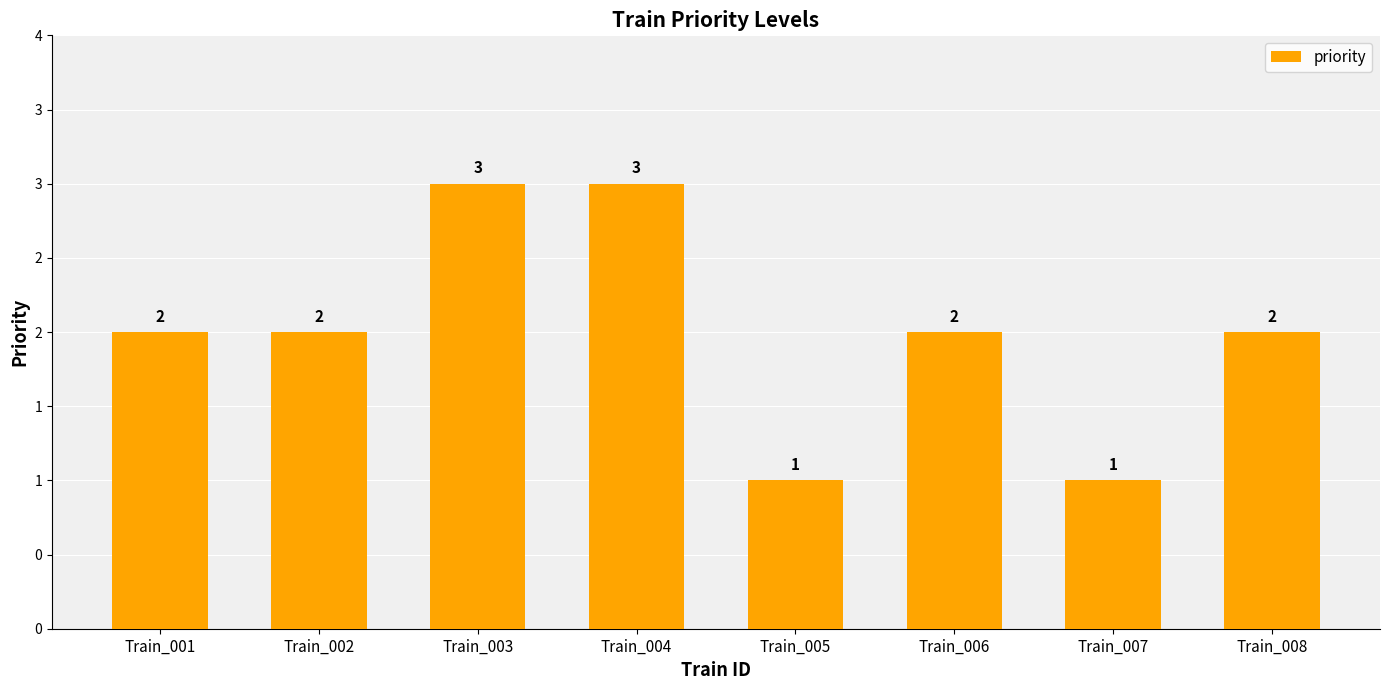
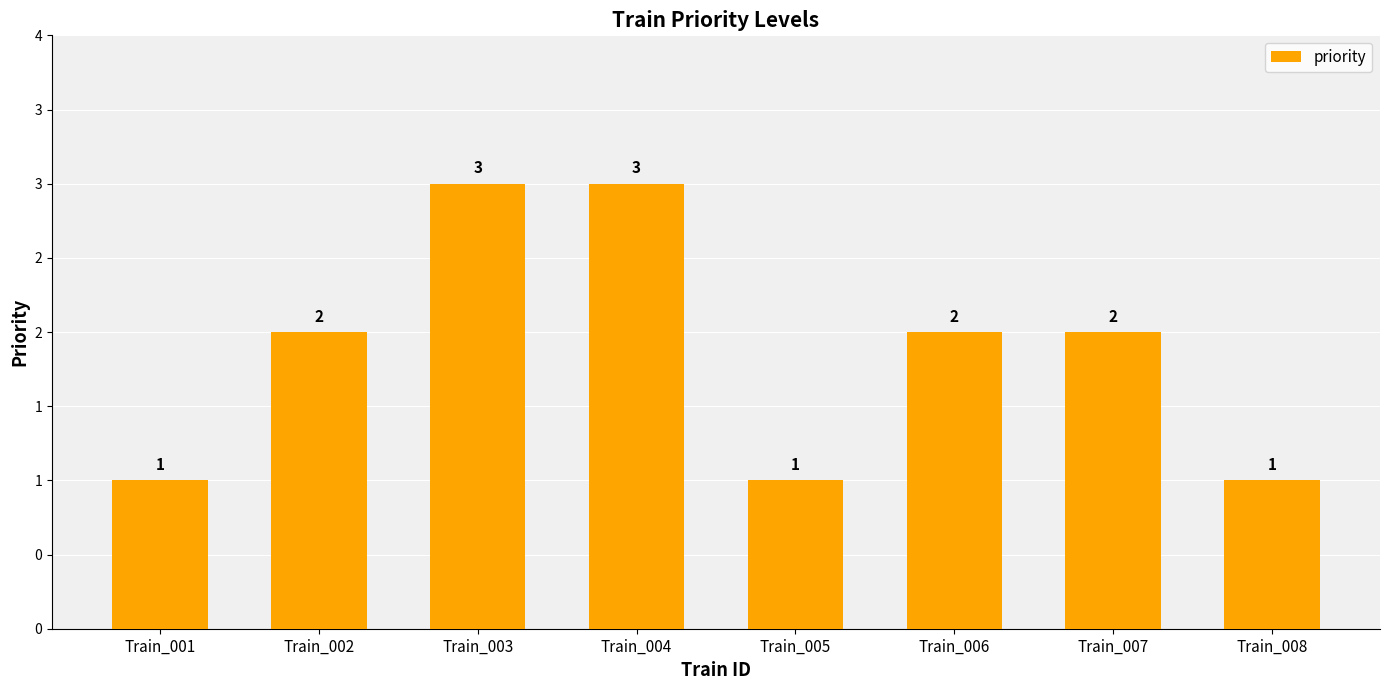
  {
-   "Train_001": 2,
+   "Train_001": 1,
    "Train_002": 2,
    "Train_003": 3,
    "Train_004": 3,
    "Train_005": 1,
    "Train_006": 2,
-   "Train_007": 1,
-   "Train_008": 2
+   "Train_007": 2,
+   "Train_008": 1
  }
